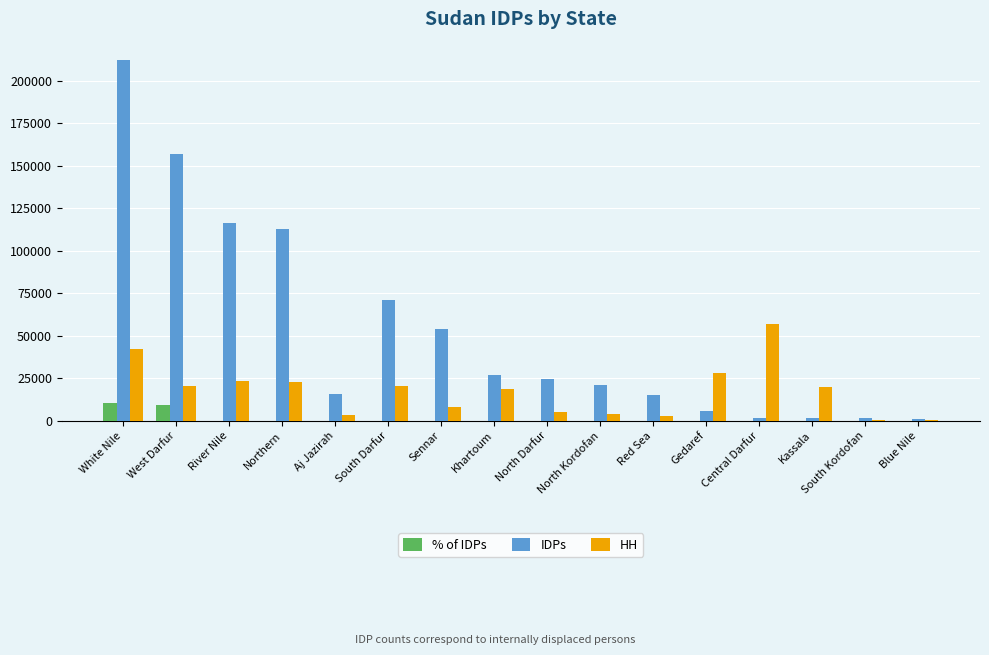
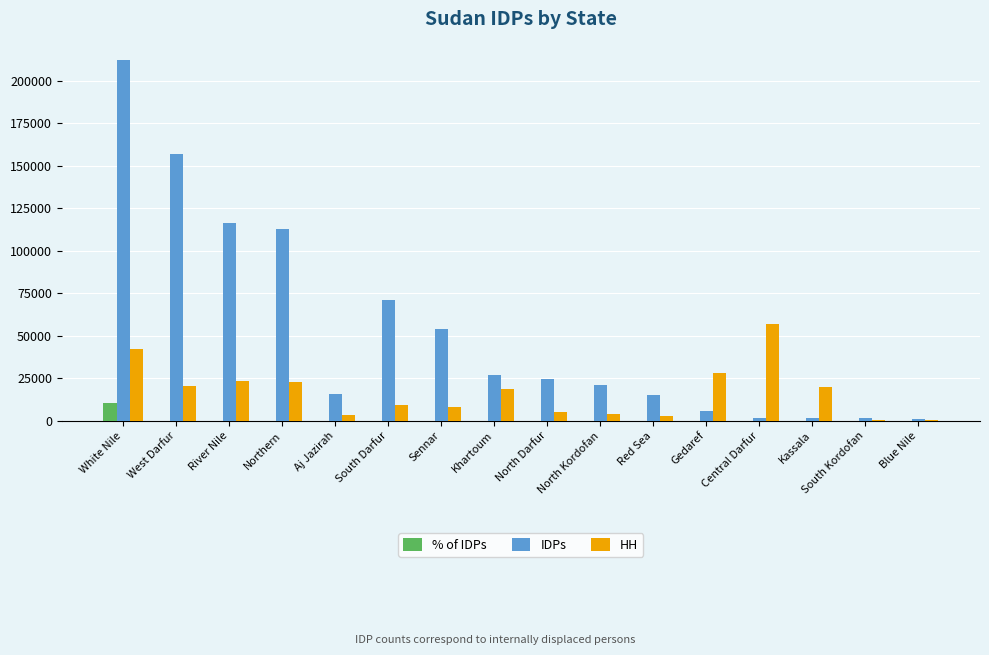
  {
    "% of IDPs": {
      "White Nile": 11000,
-     "West Darfur": 9000
+     "West Darfur": 0
    },
    "IDPs": {
      "White Nile": 212000,
      "West Darfur": 157000,
      "River Nile": 116000,
      "Northern": 113000,
      "Aj Jazirah": 16000,
      "South Darfur": 71000,
      "Sennar": 54000,
      "Khartoum": 27000,
      "North Darfur": 24000,
      "North Kordofan": 21000,
      "Red Sea": 15000,
      "Gedaref": 6000,
      "Central Darfur": 2000,
      "Kassala": 2000,
      "South Kordofan": 2000
    },
    "HH": {
      "White Nile": 42000,
      "West Darfur": 20000,
      "River Nile": 23000,
      "Northern": 23000,
      "Aj Jazirah": 4000,
-     "South Darfur": 21000,
+     "South Darfur": 9000,
      "Sennar": 8000,
      "Khartoum": 19000,
      "North Darfur": 5000,
      "North Kordofan": 4000,
      "Red Sea": 3000,
      "Gedaref": 28000,
      "Central Darfur": 57000,
      "Kassala": 20000
    }
  }
